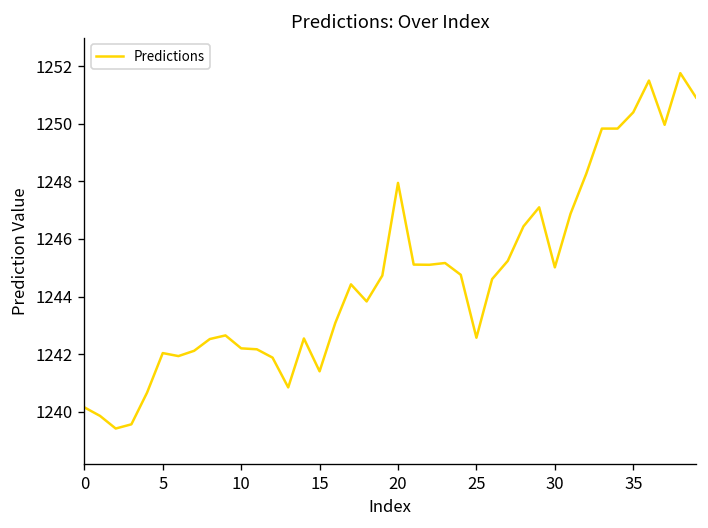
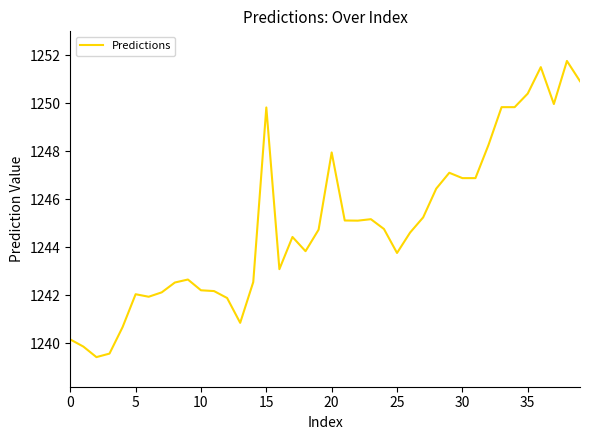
  {
    "0": 1240.2,
    "5": 1242.0,
    "10": 1242.2,
-   "15": 1241.4,
+   "15": 1249.8,
    "20": 1247.9,
-   "25": 1242.6,
-   "30": 1245.0,
+   "25": 1243.8,
+   "30": 1246.9,
    "35": 1250.4
  }
